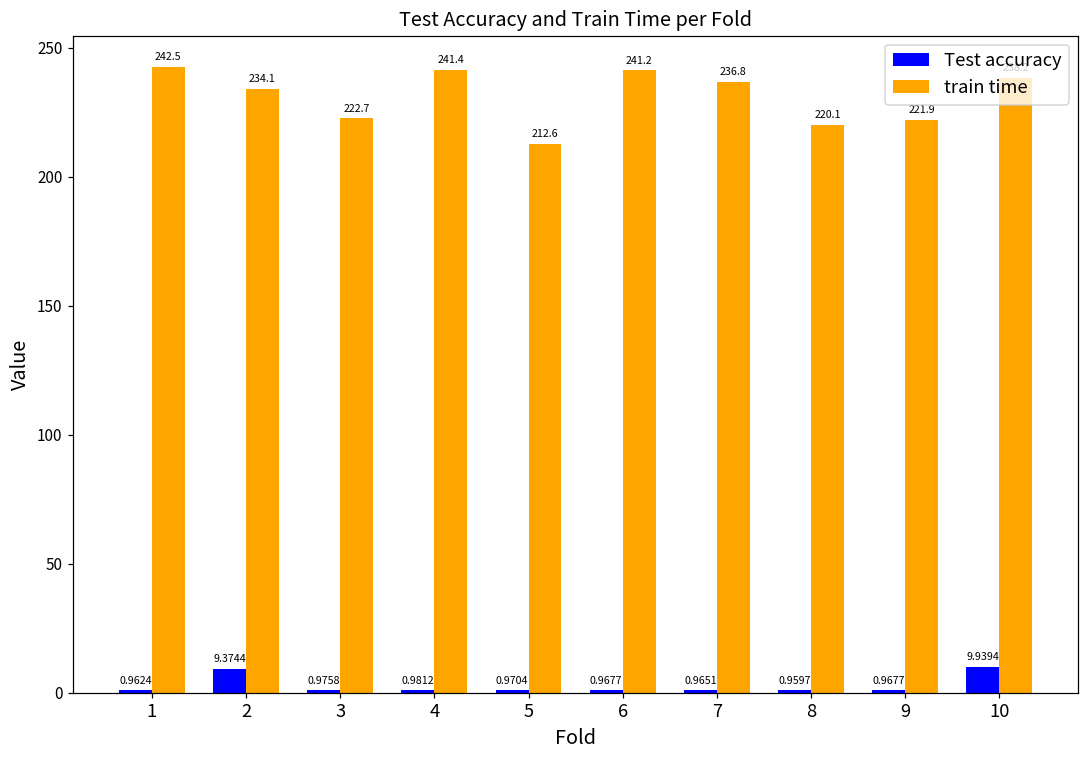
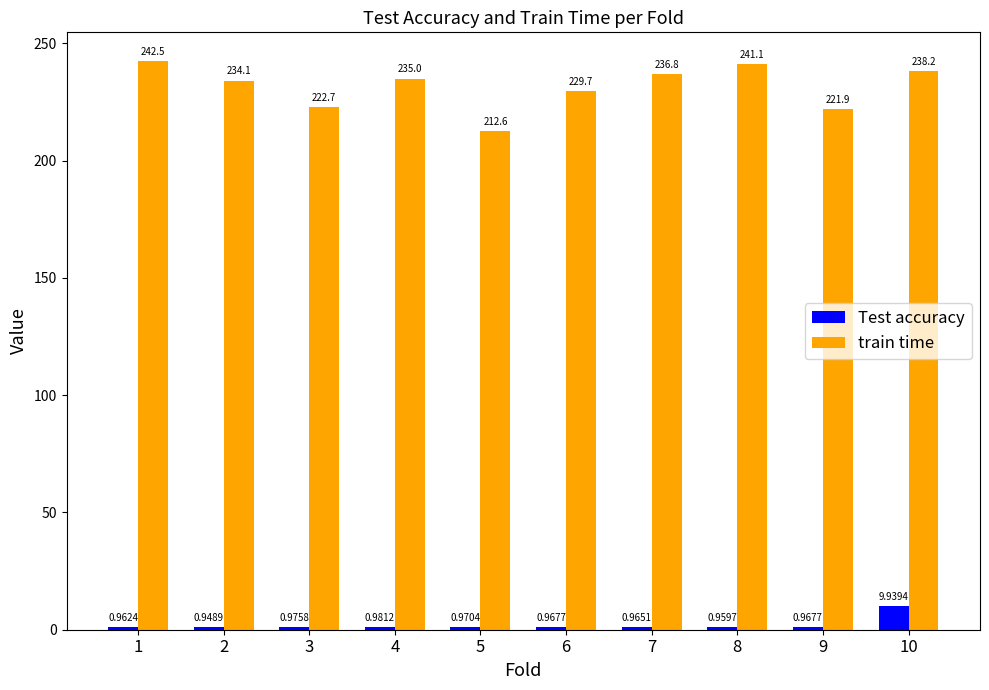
  {
    "Test accuracy": {
      "1": 0.9624,
-     "2": 9.3744,
+     "2": 0.9489,
      "3": 0.9758,
      "4": 0.9812,
      "5": 0.9704,
      "6": 0.9677,
      "7": 0.9651,
      "8": 0.9597,
      "9": 0.9677,
      "10": 9.9394
    },
    "train time": {
      "1": 242.5,
      "2": 234.1,
      "3": 222.7,
-     "4": 241.4,
+     "4": 235.0,
      "5": 212.6,
-     "6": 241.2,
+     "6": 229.7,
      "7": 236.8,
-     "8": 220.1,
+     "8": 241.1,
      "9": 221.9,
      "10": 238.2
    }
  }
